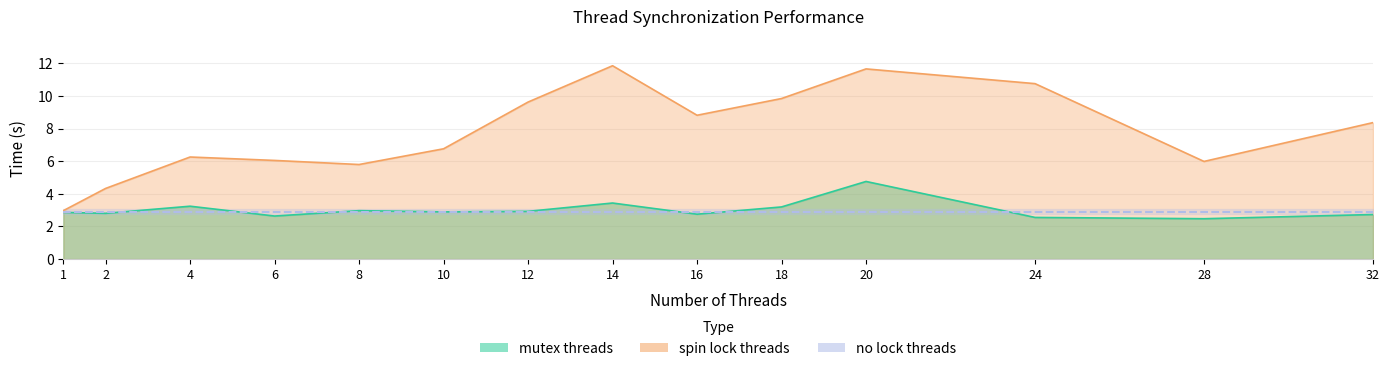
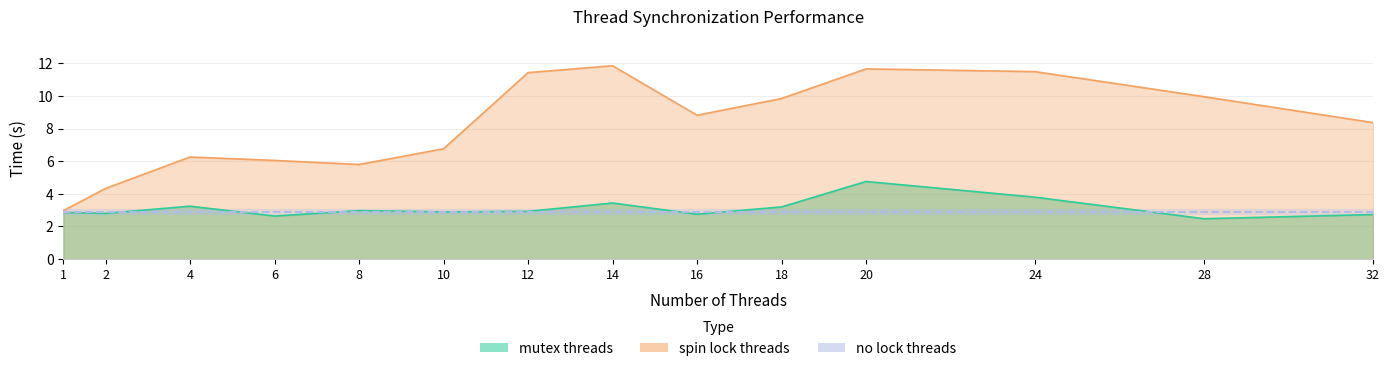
  {
    "mutex threads": {
      "2": 2.8,
      "4": 3.2,
      "6": 2.6,
      "10": 2.9,
      "14": 3.4,
      "16": 2.8,
      "20": 4.8,
-     "24": 2.6,
+     "24": 3.8,
      "28": 2.5,
      "32": 2.7
    },
    "spin lock threads": {
      "2": 4.3,
      "4": 6.3,
      "6": 6.1,
      "8": 5.8,
      "10": 6.8,
-     "12": 9.6,
+     "12": 11.4,
      "14": 11.9,
      "16": 8.8,
      "18": 9.8,
      "20": 11.7,
-     "24": 10.8,
-     "28": 6.0,
+     "24": 11.5,
+     "28": 10.0,
      "32": 8.4
    }
  }
